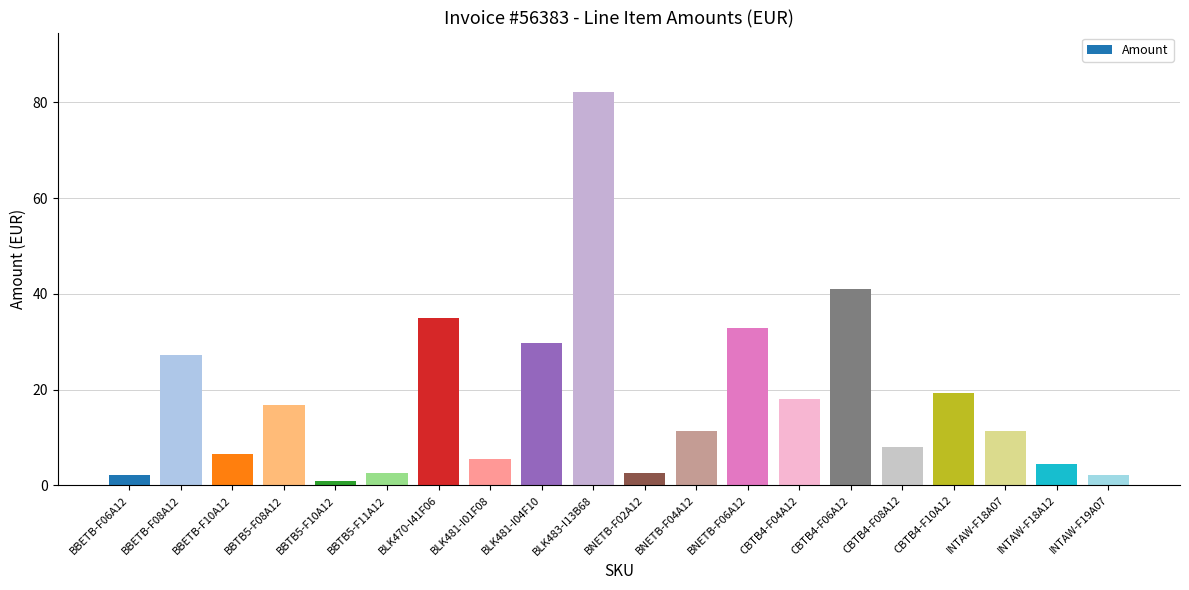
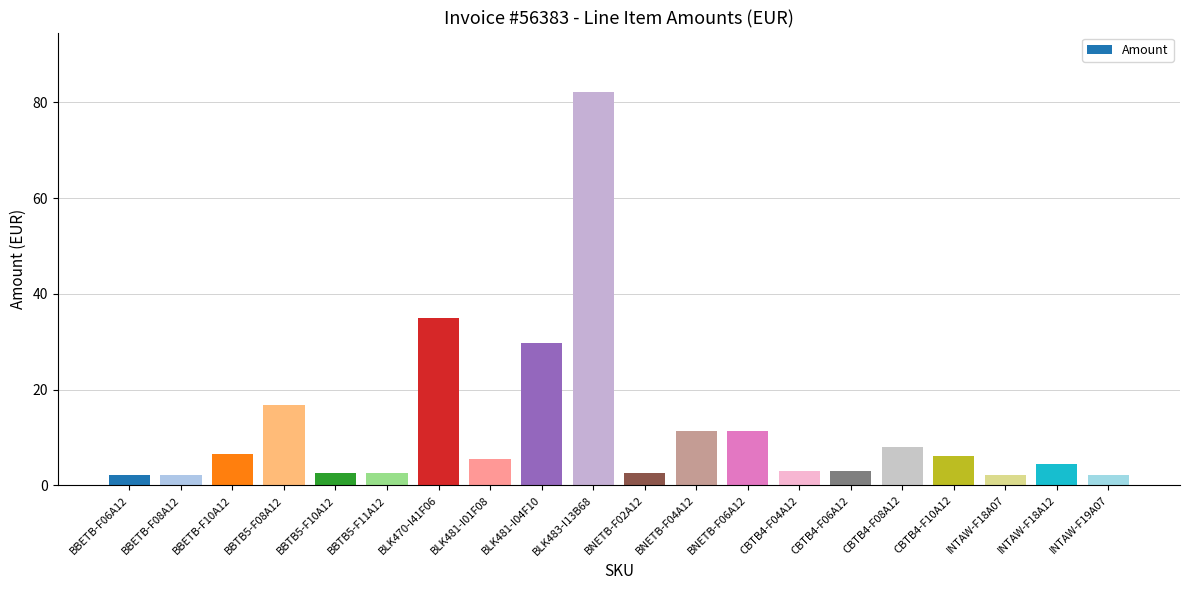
  {
    "BBETB-F06A12": 2,
-   "BBETB-F08A12": 27,
+   "BBETB-F08A12": 2,
    "BBETB-F10A12": 7,
    "BBTB5-F08A12": 17,
-   "BBTB5-F10A12": 1,
+   "BBTB5-F10A12": 3,
    "BBTB5-F11A12": 3,
    "BLK470-I41F06": 35,
    "BLK481-I01F08": 6,
    "BLK481-I04F10": 30,
    "BLK483-I13B68": 82,
    "BNETB-F02A12": 3,
    "BNETB-F04A12": 11,
-   "BNETB-F06A12": 33,
-   "CBTB4-F04A12": 18,
-   "CBTB4-F06A12": 41,
+   "BNETB-F06A12": 11,
+   "CBTB4-F04A12": 3,
+   "CBTB4-F06A12": 3,
    "CBTB4-F08A12": 8,
-   "CBTB4-F10A12": 19,
-   "INTAW-F18A07": 11,
+   "CBTB4-F10A12": 6,
+   "INTAW-F18A07": 2,
    "INTAW-F18A12": 4,
    "INTAW-F19A07": 2
  }
